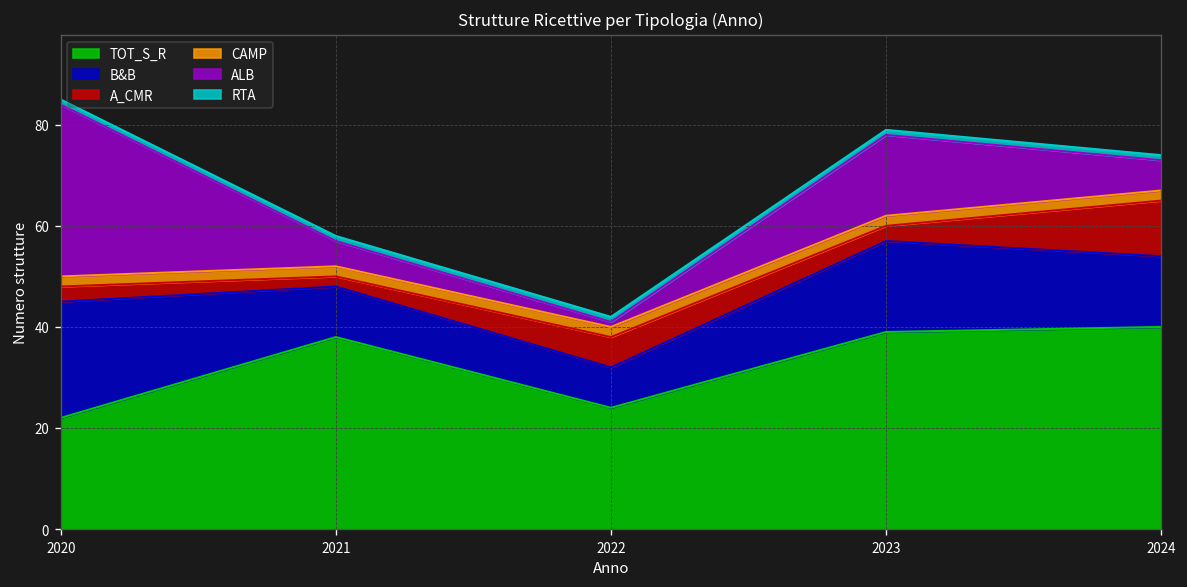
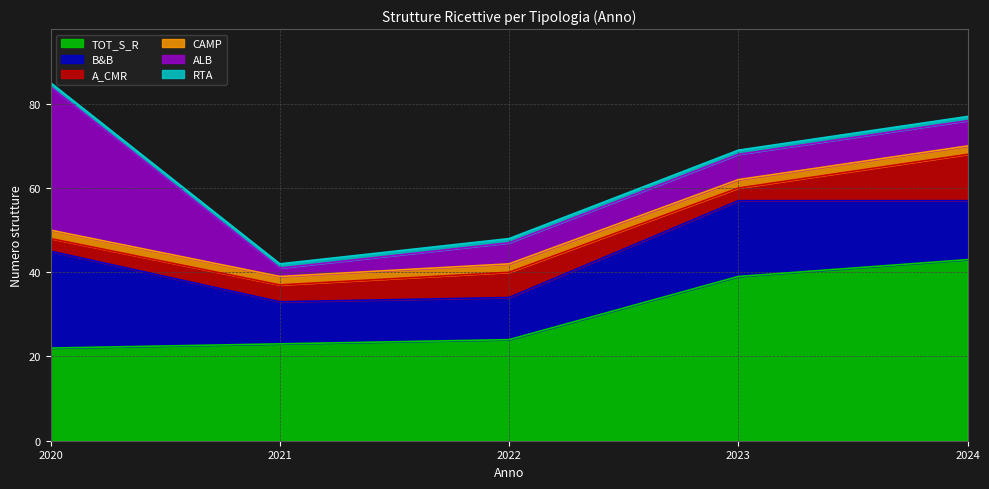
  {
    "TOT_S_R": {
      "2020": 22,
-     "2021": 38,
+     "2021": 23,
      "2022": 24,
      "2023": 39,
-     "2024": 40
+     "2024": 43
    },
    "B&B": {
      "2020": 23,
      "2021": 10,
-     "2022": 8,
+     "2022": 10,
      "2023": 18,
      "2024": 14
    },
    "A_CMR": {
      "2020": 3,
-     "2021": 2,
+     "2021": 4,
      "2022": 6,
      "2023": 3,
      "2024": 11
    },
    "CAMP": {
      "2020": 2,
      "2021": 2,
      "2022": 2,
      "2023": 2,
      "2024": 2
    },
    "ALB": {
      "2020": 34,
-     "2021": 5,
-     "2022": 1,
-     "2023": 16,
+     "2021": 2,
+     "2022": 5,
+     "2023": 6,
      "2024": 6
    },
    "RTA": {
      "2020": 1,
      "2021": 1,
      "2022": 1,
      "2023": 1,
      "2024": 1
    }
  }
